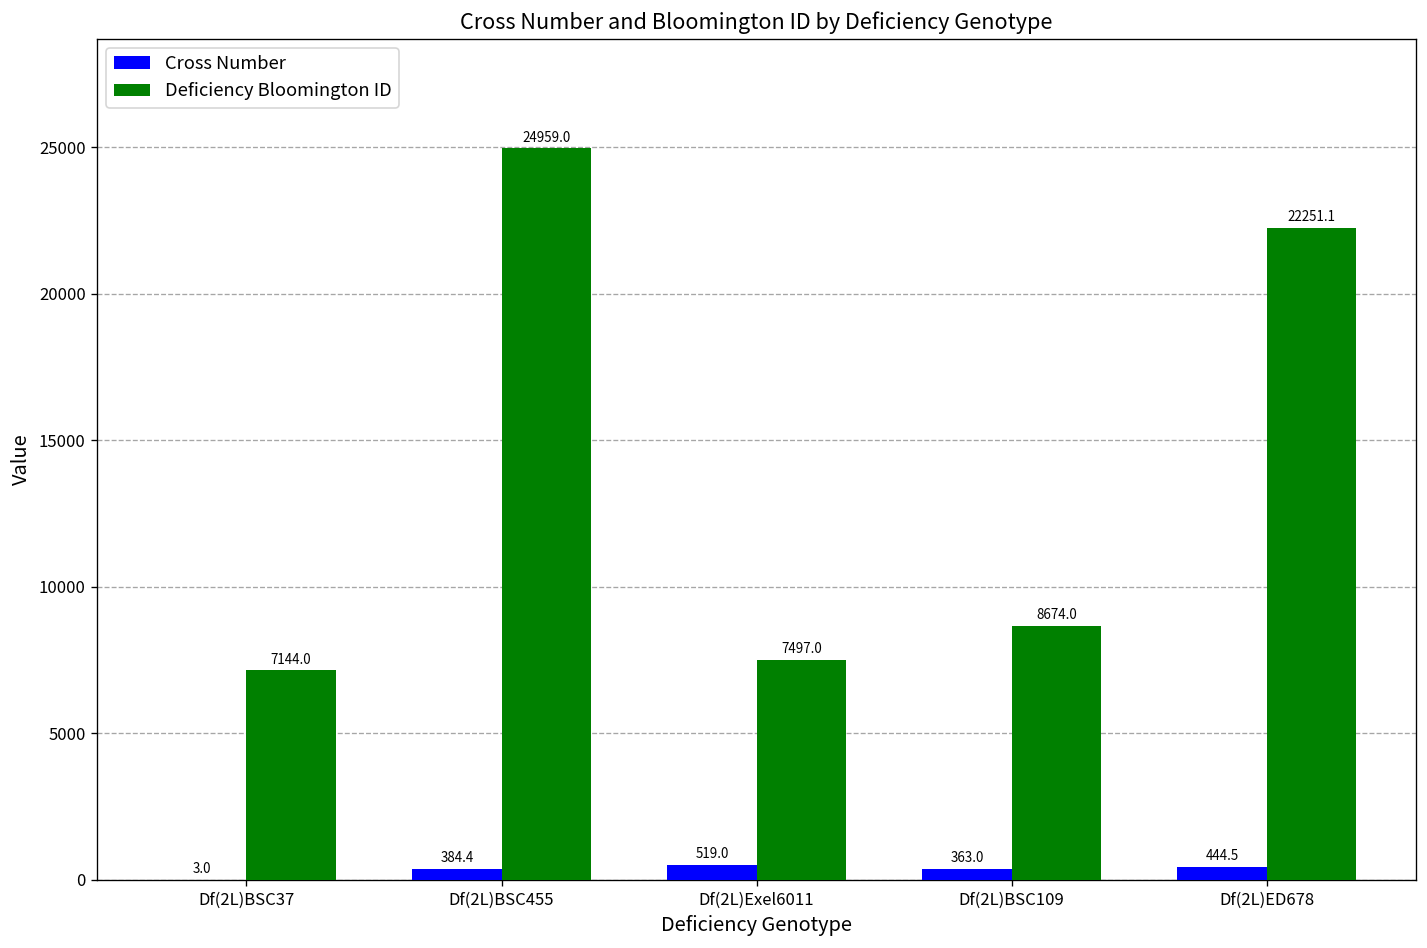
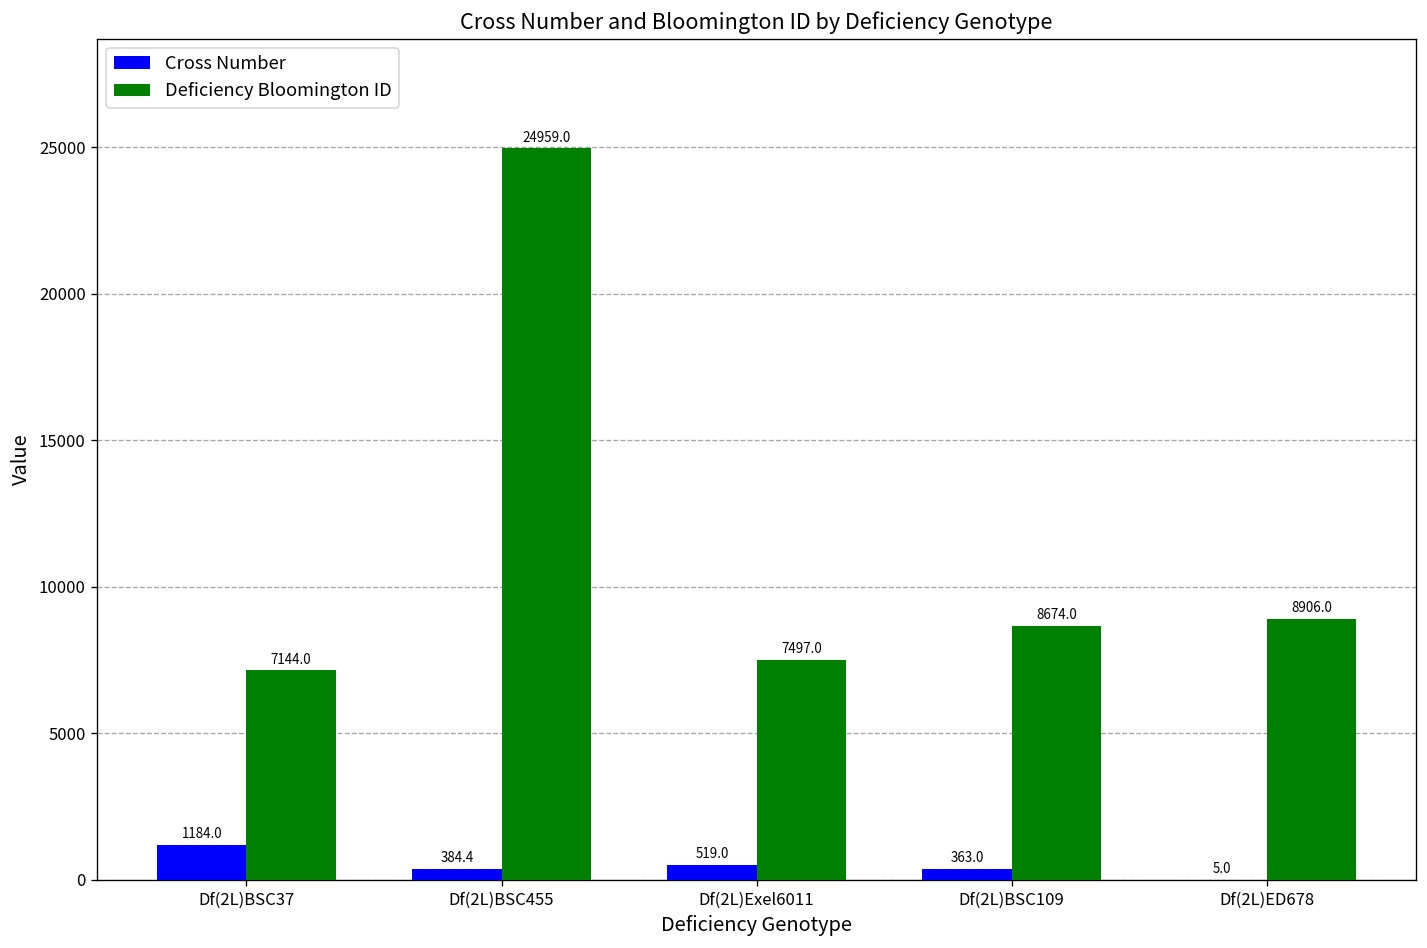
  {
    "Cross Number": {
-     "Df(2L)BSC37": 3.0,
+     "Df(2L)BSC37": 1184.0,
      "Df(2L)BSC455": 384.4,
      "Df(2L)Exel6011": 519.0,
      "Df(2L)BSC109": 363.0,
-     "Df(2L)ED678": 444.5
+     "Df(2L)ED678": 5.0
    },
    "Deficiency Bloomington ID": {
      "Df(2L)BSC37": 7144.0,
      "Df(2L)BSC455": 24959.0,
      "Df(2L)Exel6011": 7497.0,
      "Df(2L)BSC109": 8674.0,
-     "Df(2L)ED678": 22251.1
+     "Df(2L)ED678": 8906.0
    }
  }
